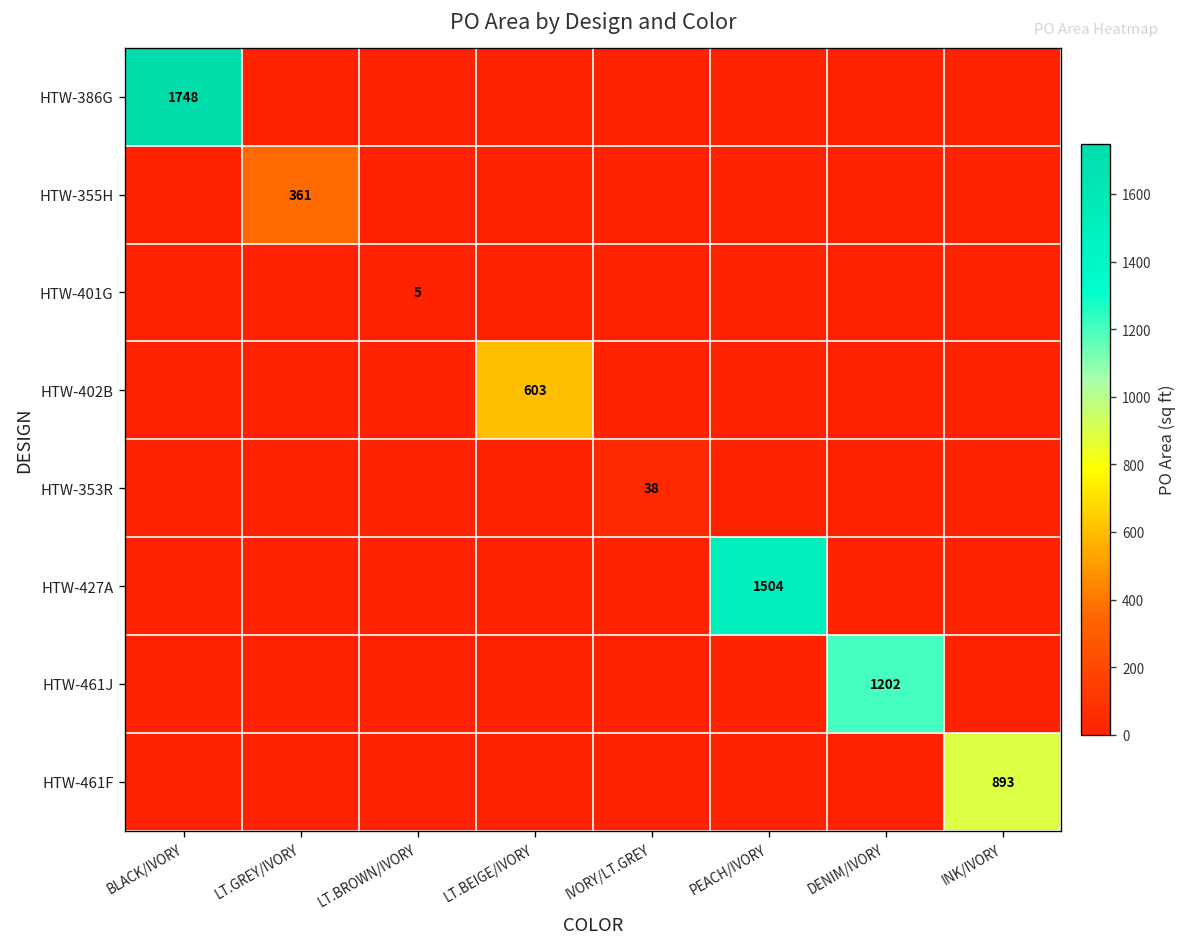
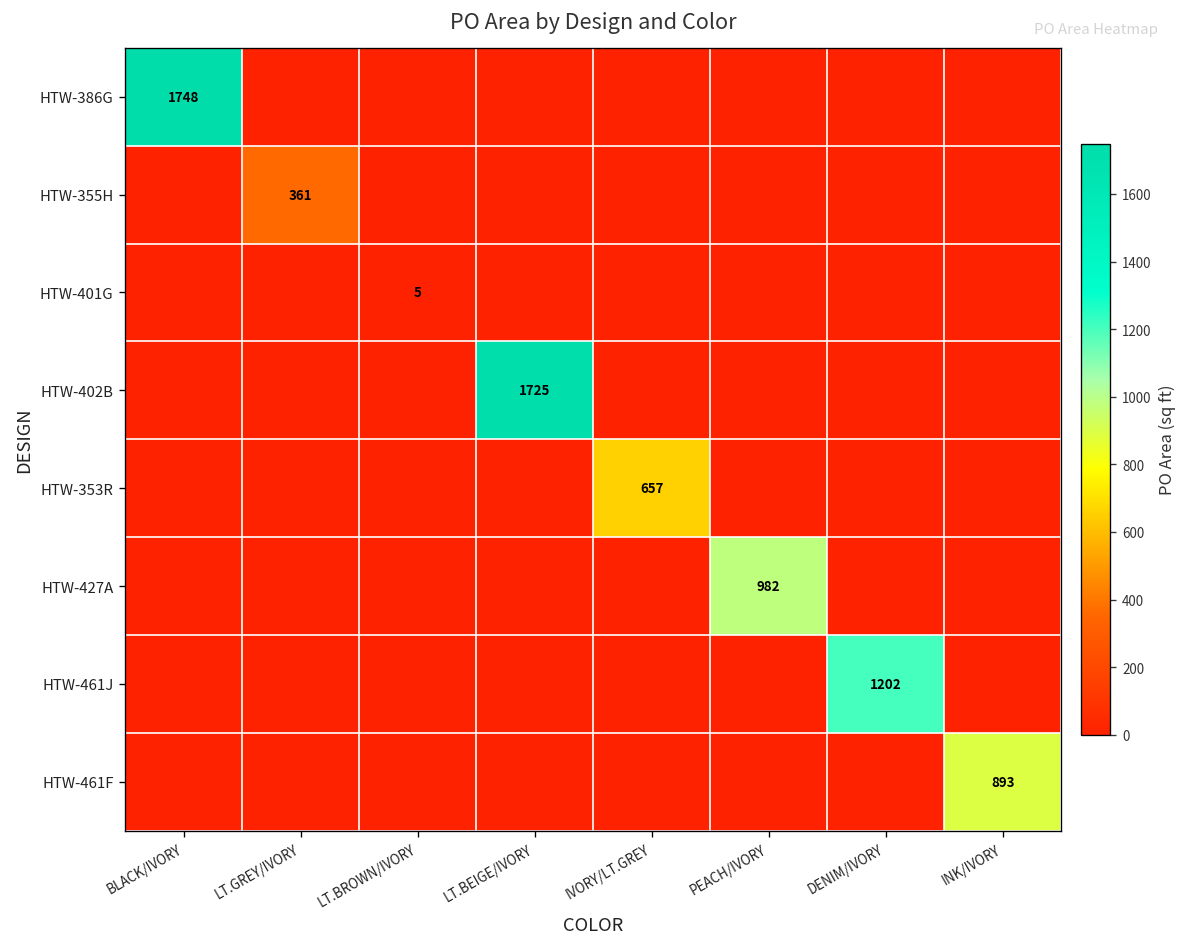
  {
    "HTW-386G": {
      "BLACK/IVORY": 1748
    },
    "HTW-355H": {
      "LT.GREY/IVORY": 361
    },
    "HTW-401G": {
      "LT.BROWN/IVORY": 5
    },
    "HTW-402B": {
-     "LT.BEIGE/IVORY": 603
+     "LT.BEIGE/IVORY": 1725
    },
    "HTW-353R": {
-     "IVORY/LT.GREY": 38
+     "IVORY/LT.GREY": 657
    },
    "HTW-427A": {
-     "PEACH/IVORY": 1504
+     "PEACH/IVORY": 982
    },
    "HTW-461J": {
      "DENIM/IVORY": 1202
    },
    "HTW-461F": {
      "INK/IVORY": 893
    }
  }
